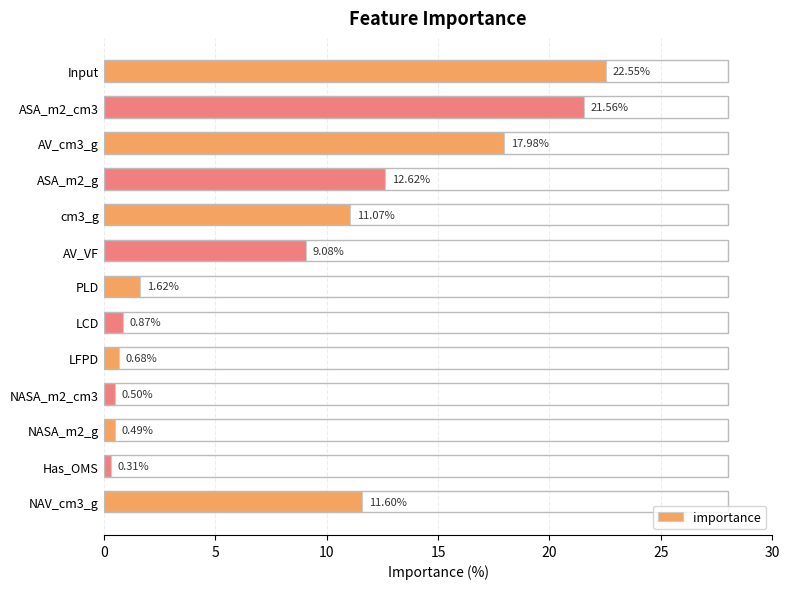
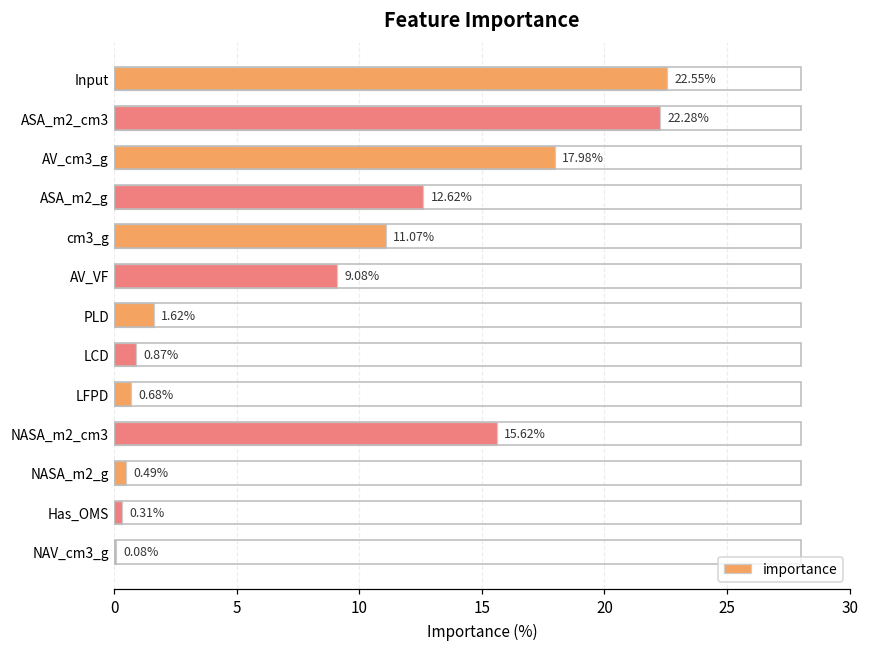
  {
    "Input": "22.55%",
-   "ASA_m2_cm3": "21.56%",
+   "ASA_m2_cm3": "22.28%",
    "AV_cm3_g": "17.98%",
    "ASA_m2_g": "12.62%",
    "cm3_g": "11.07%",
    "AV_VF": "9.08%",
    "PLD": "1.62%",
    "LCD": "0.87%",
    "LFPD": "0.68%",
-   "NASA_m2_cm3": "0.50%",
+   "NASA_m2_cm3": "15.62%",
    "NASA_m2_g": "0.49%",
    "Has_OMS": "0.31%",
-   "NAV_cm3_g": "11.60%"
+   "NAV_cm3_g": "0.08%"
  }
